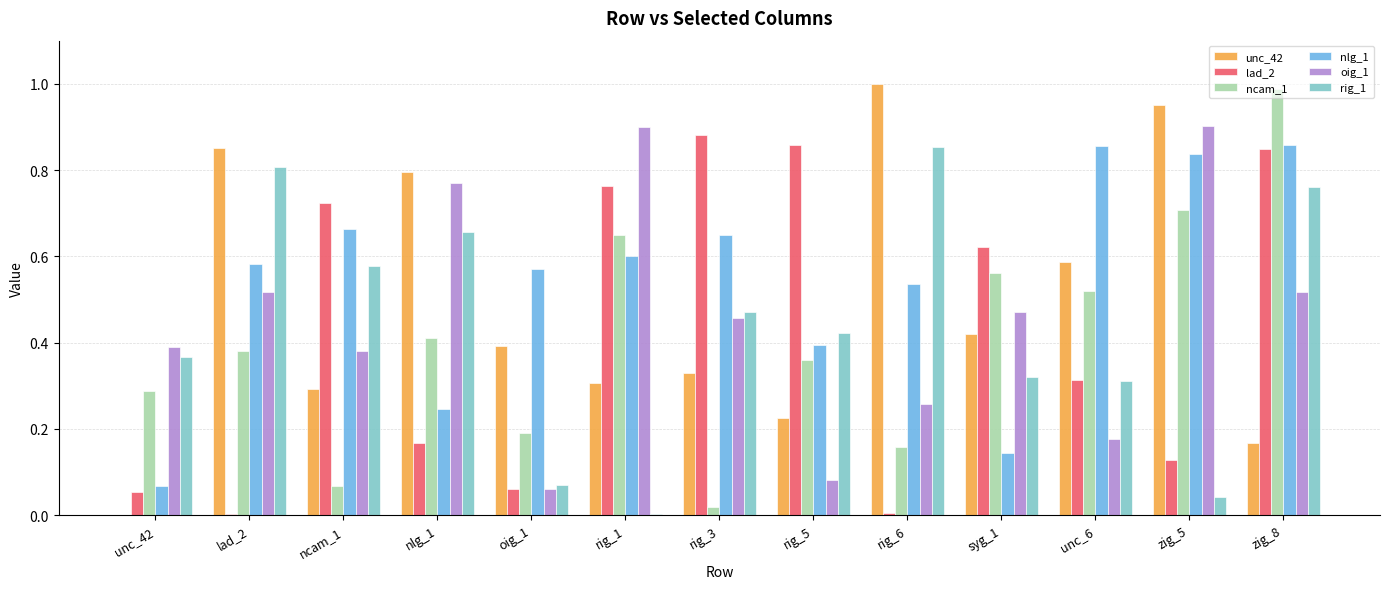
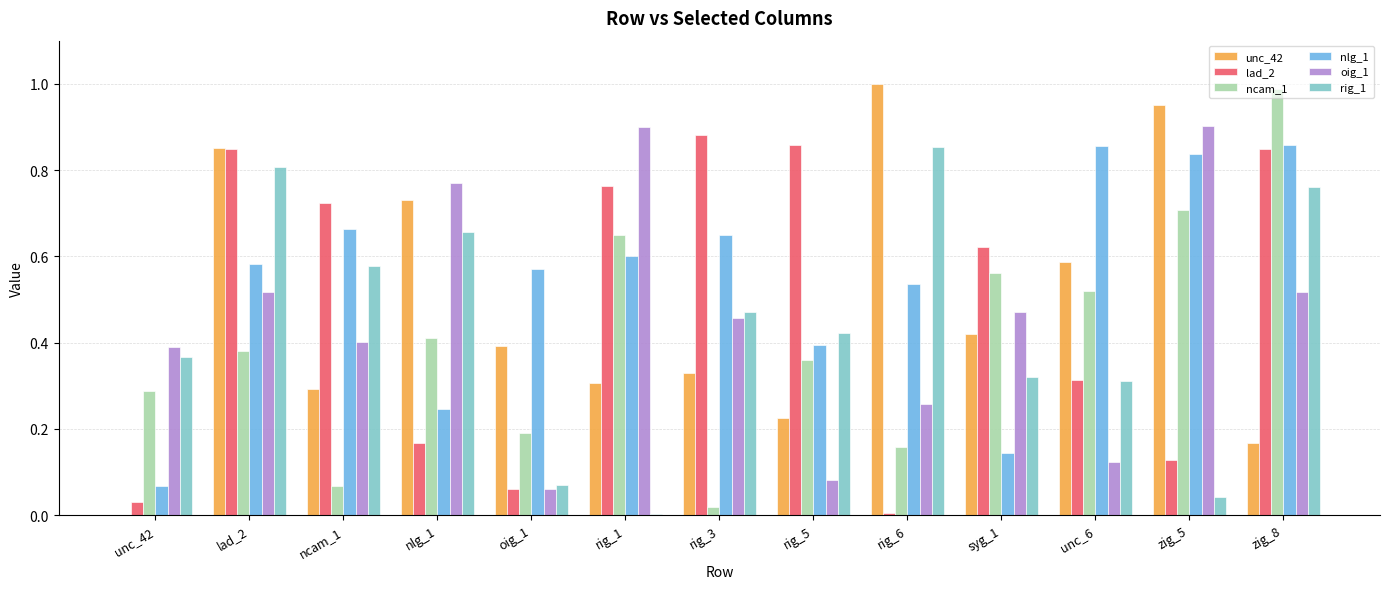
  {
    "unc_42": {
      "lad_2": 0.85,
      "ncam_1": 0.29,
-     "nlg_1": 0.79,
+     "nlg_1": 0.73,
      "oig_1": 0.39,
      "rig_1": 0.31,
      "rig_3": 0.33,
      "rig_5": 0.23,
      "rig_6": 1.00,
      "syg_1": 0.42,
      "unc_6": 0.59,
      "zig_5": 0.95,
      "zig_8": 0.17
    },
    "lad_2": {
-     "unc_42": 0.05,
-     "lad_2": 0.00,
+     "unc_42": 0.03,
+     "lad_2": 0.85,
      "ncam_1": 0.72,
      "nlg_1": 0.17,
      "oig_1": 0.06,
      "rig_1": 0.76,
      "rig_3": 0.88,
      "rig_5": 0.86,
      "syg_1": 0.62,
      "unc_6": 0.31,
      "zig_5": 0.13,
      "zig_8": 0.85
    },
    "oig_1": {
      "unc_42": 0.39,
      "lad_2": 0.52,
-     "ncam_1": 0.38,
+     "ncam_1": 0.40,
      "nlg_1": 0.77,
      "oig_1": 0.06,
      "rig_1": 0.90,
      "rig_3": 0.46,
      "rig_5": 0.08,
      "rig_6": 0.26,
      "syg_1": 0.47,
-     "unc_6": 0.18,
+     "unc_6": 0.12,
      "zig_5": 0.90,
      "zig_8": 0.52
    }
  }
